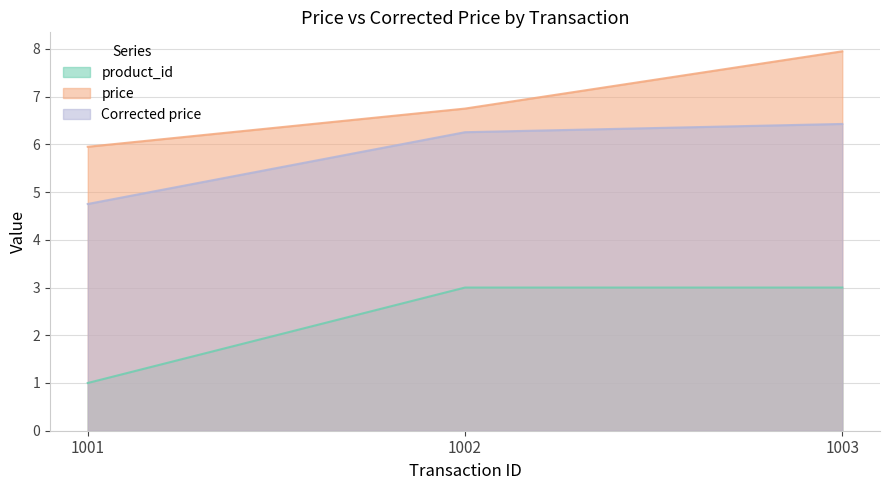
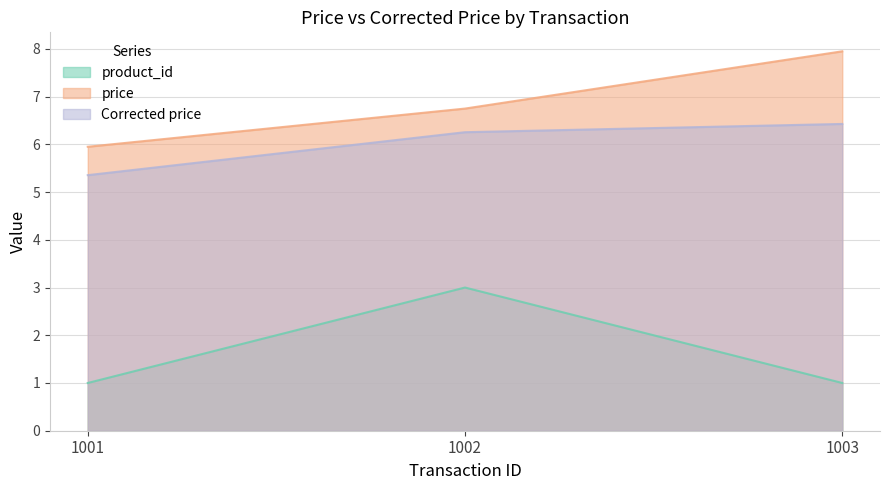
  {
    "product_id": {
      "1001": 1,
      "1002": 3,
-     "1003": 3
+     "1003": 1
    },
    "price": {
      "1001": 6.0,
      "1002": 6.8,
      "1003": 8.0
    },
    "Corrected price": {
-     "1001": 4.8,
+     "1001": 5.4,
      "1002": 6.3,
      "1003": 6.4
    }
  }
